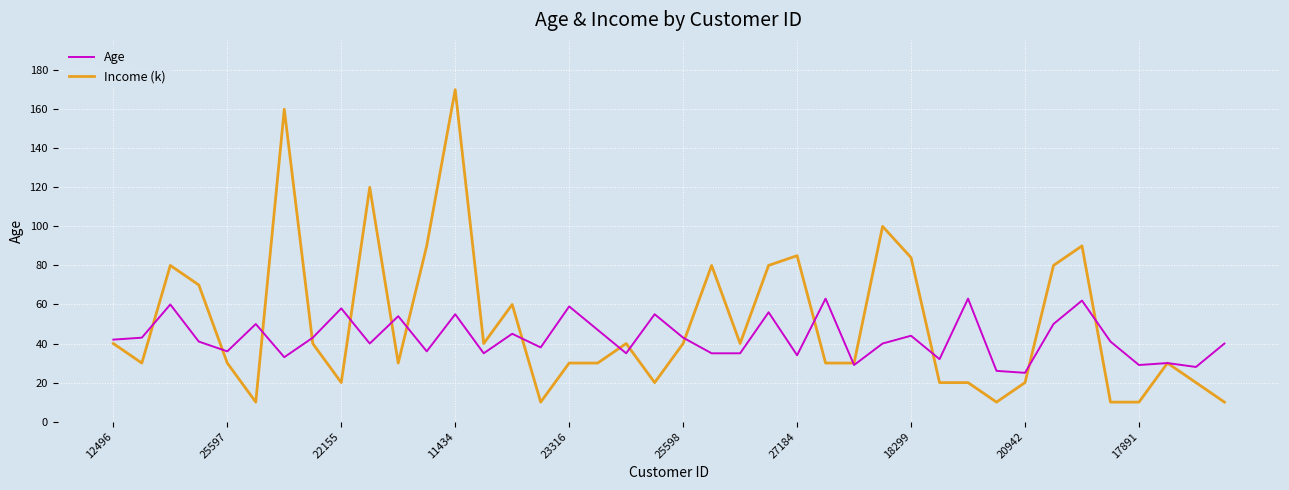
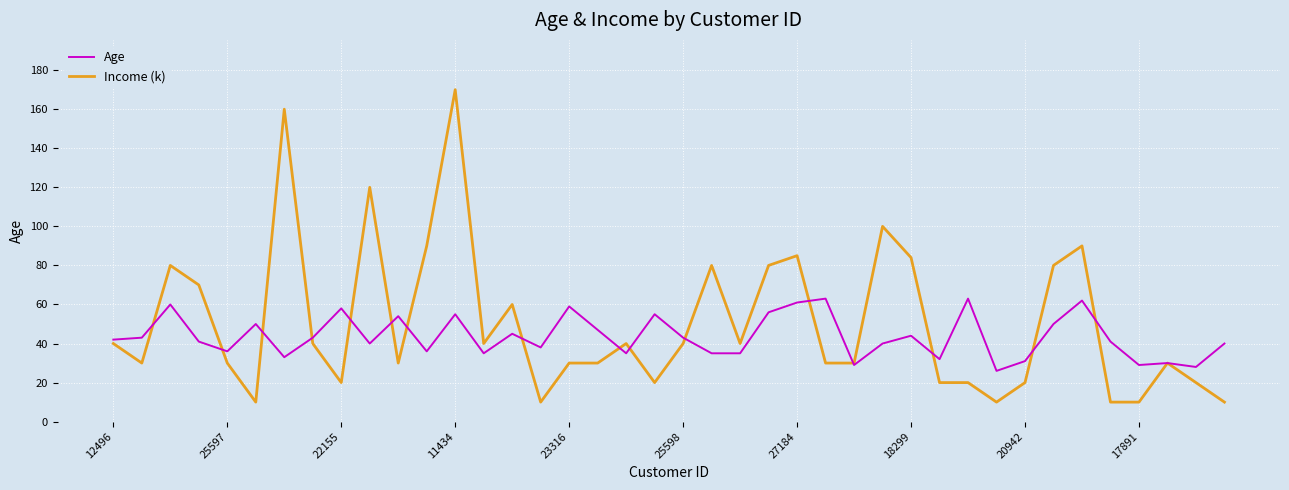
  {
    "Age": {
      "12496": 42,
      "25597": 36,
      "22155": 58,
      "11434": 55,
      "23316": 59,
      "25598": 43,
-     "27184": 34,
+     "27184": 61,
      "18299": 44,
-     "20942": 25,
+     "20942": 31,
      "17891": 29
    },
    "Income (k)": {
      "12496": 40,
      "25597": 30,
      "22155": 20,
      "11434": 170,
      "23316": 30,
      "25598": 40,
      "27184": 85,
      "18299": 84,
      "20942": 20,
      "17891": 10
    }
  }
